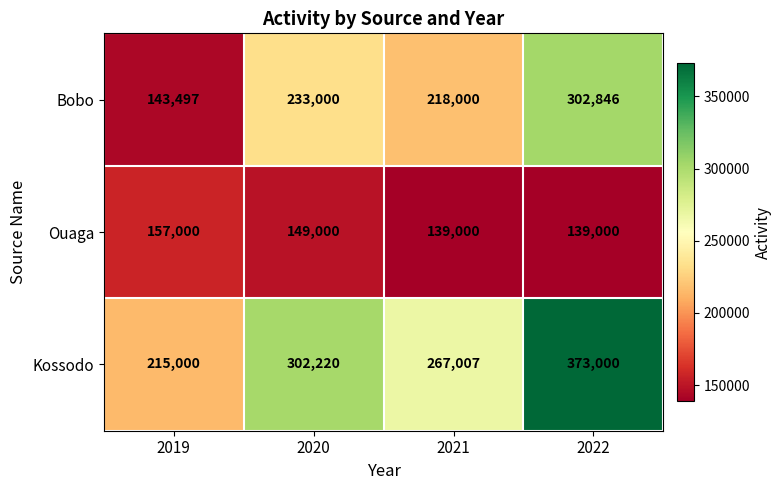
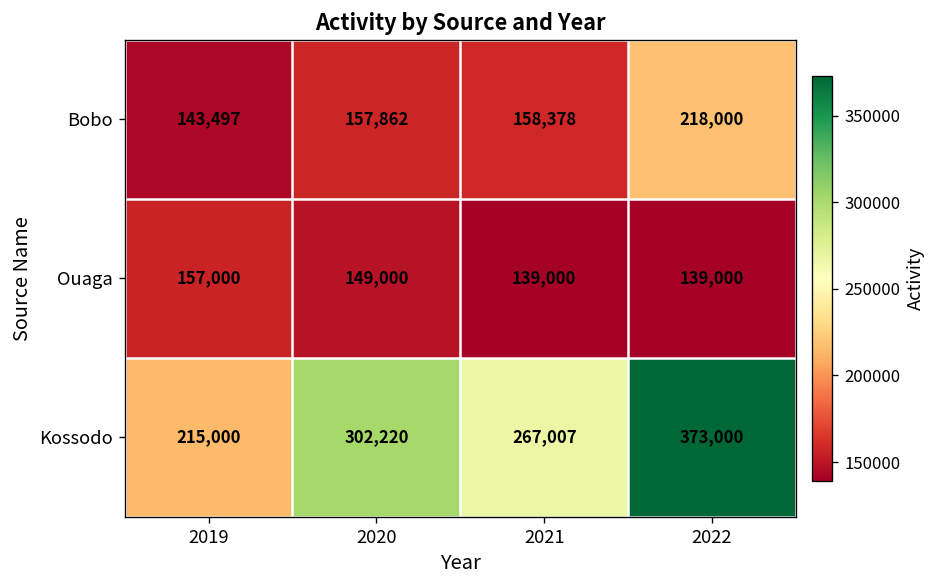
  {
    "Bobo": {
      "2019": "143,497",
-     "2020": "233,000",
-     "2021": "218,000",
-     "2022": "302,846"
+     "2020": "157,862",
+     "2021": "158,378",
+     "2022": "218,000"
    },
    "Ouaga": {
      "2019": "157,000",
      "2020": "149,000",
      "2021": "139,000",
      "2022": "139,000"
    },
    "Kossodo": {
      "2019": "215,000",
      "2020": "302,220",
      "2021": "267,007",
      "2022": "373,000"
    }
  }
